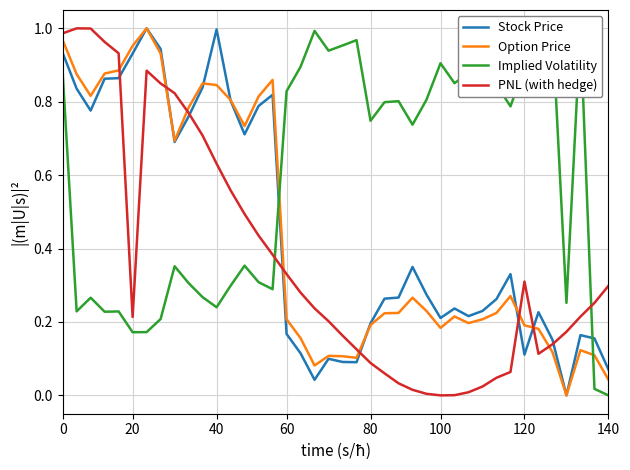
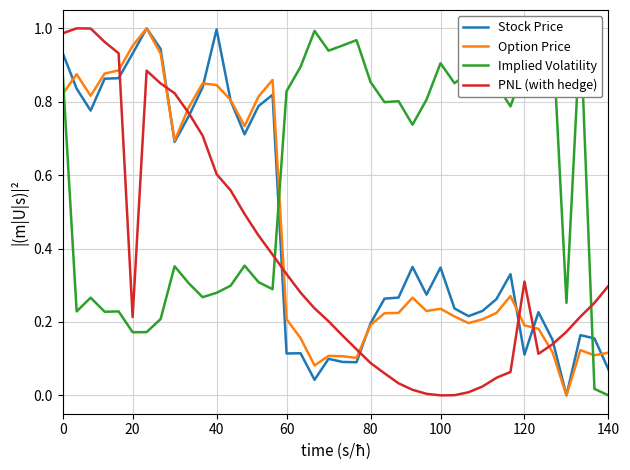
  {
    "Stock Price": {
      "0": 0.93,
      "20": 0.93,
      "40": 1.00,
-     "60": 0.17,
-     "100": 0.21,
+     "60": 0.11,
+     "100": 0.35,
      "120": 0.11,
      "140": 0.07
    },
    "Option Price": {
-     "0": 0.97,
+     "0": 0.82,
      "20": 0.95,
      "40": 0.85,
      "60": 0.21,
-     "100": 0.18,
+     "100": 0.24,
      "120": 0.19,
-     "140": 0.04
+     "140": 0.12
    },
    "Implied Volatility": {
      "0": 0.88,
      "20": 0.17,
-     "40": 0.24,
+     "40": 0.28,
      "60": 0.83,
-     "80": 0.75,
+     "80": 0.85,
      "100": 0.90,
      "140": 0.00
    },
    "PNL (with hedge)": {
      "0": 0.99,
      "20": 0.21,
-     "40": 0.63,
+     "40": 0.60,
      "60": 0.33,
      "80": 0.09,
      "100": 0.00,
      "120": 0.31,
      "140": 0.30
    }
  }
